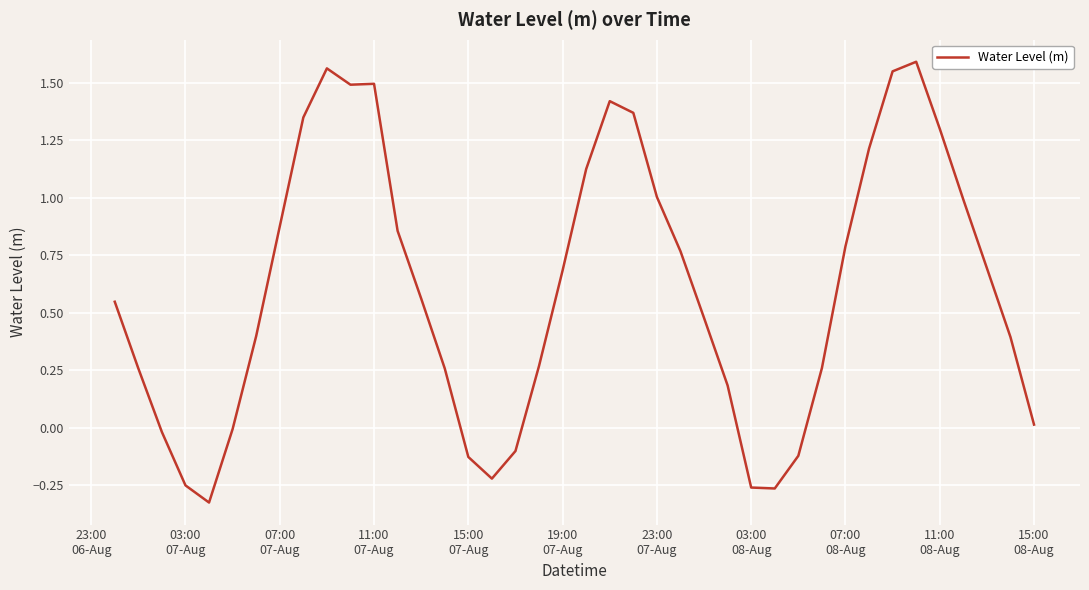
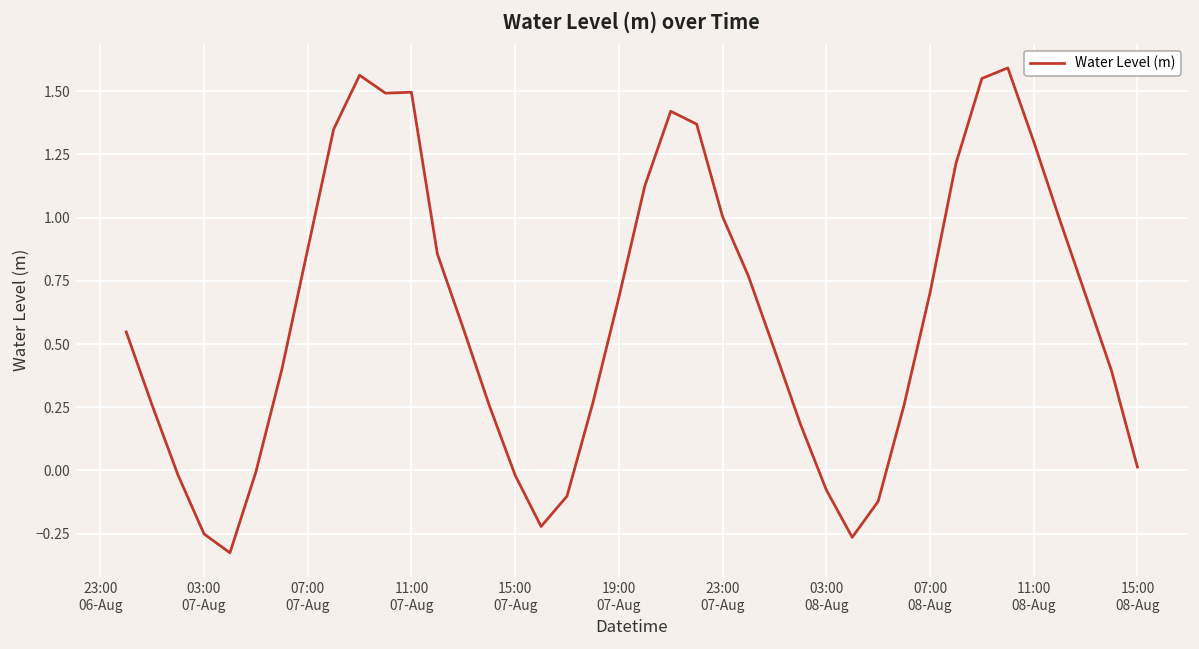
  {
    "03:00 07-Aug": -0.25,
    "07:00 07-Aug": 0.88,
    "11:00 07-Aug": 1.50,
-   "15:00 07-Aug": -0.13,
+   "15:00 07-Aug": -0.02,
    "19:00 07-Aug": 0.68,
    "23:00 07-Aug": 1.00,
-   "03:00 08-Aug": -0.26,
-   "07:00 08-Aug": 0.79,
+   "03:00 08-Aug": -0.08,
+   "07:00 08-Aug": 0.70,
    "11:00 08-Aug": 1.30,
    "15:00 08-Aug": 0.01
  }
